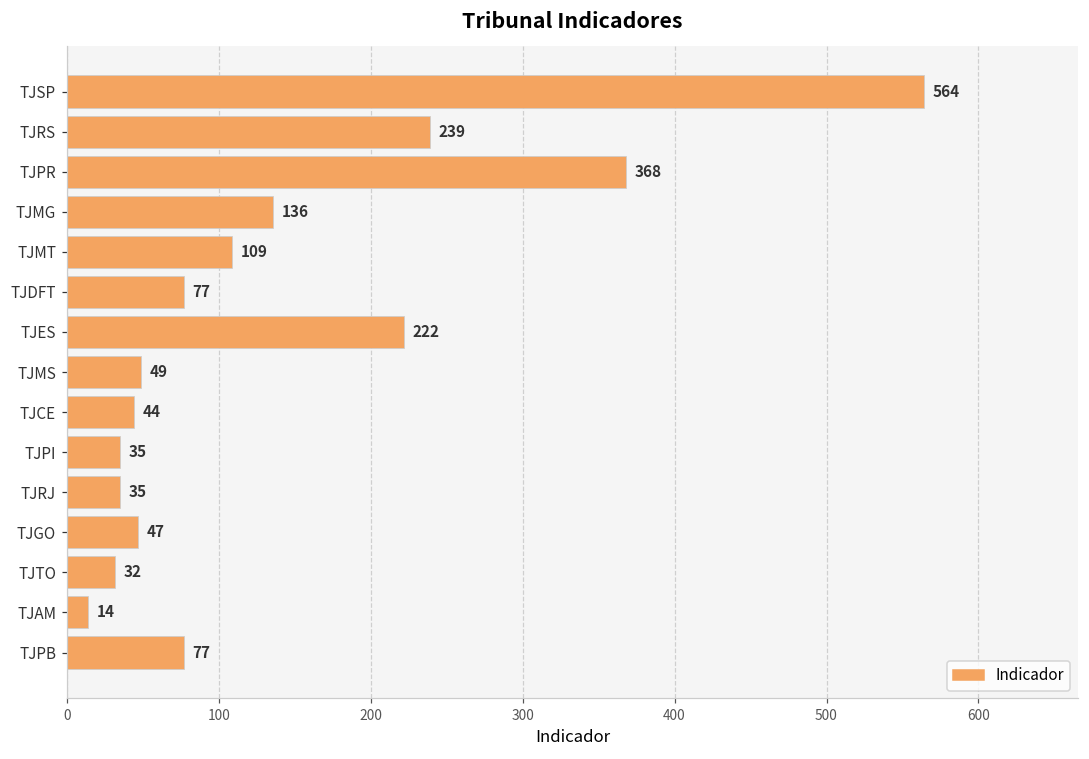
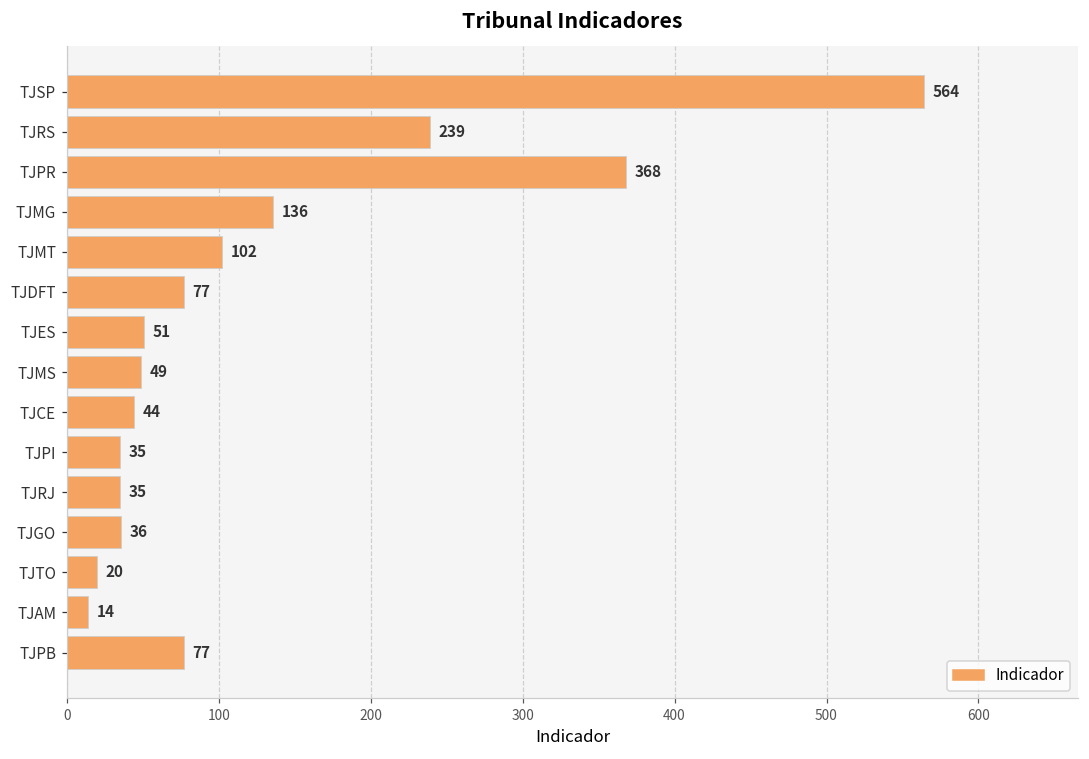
  {
    "TJSP": 564,
    "TJRS": 239,
    "TJPR": 368,
    "TJMG": 136,
-   "TJMT": 109,
+   "TJMT": 102,
    "TJDFT": 77,
-   "TJES": 222,
+   "TJES": 51,
    "TJMS": 49,
    "TJCE": 44,
    "TJPI": 35,
    "TJRJ": 35,
-   "TJGO": 47,
-   "TJTO": 32,
+   "TJGO": 36,
+   "TJTO": 20,
    "TJAM": 14,
    "TJPB": 77
  }
